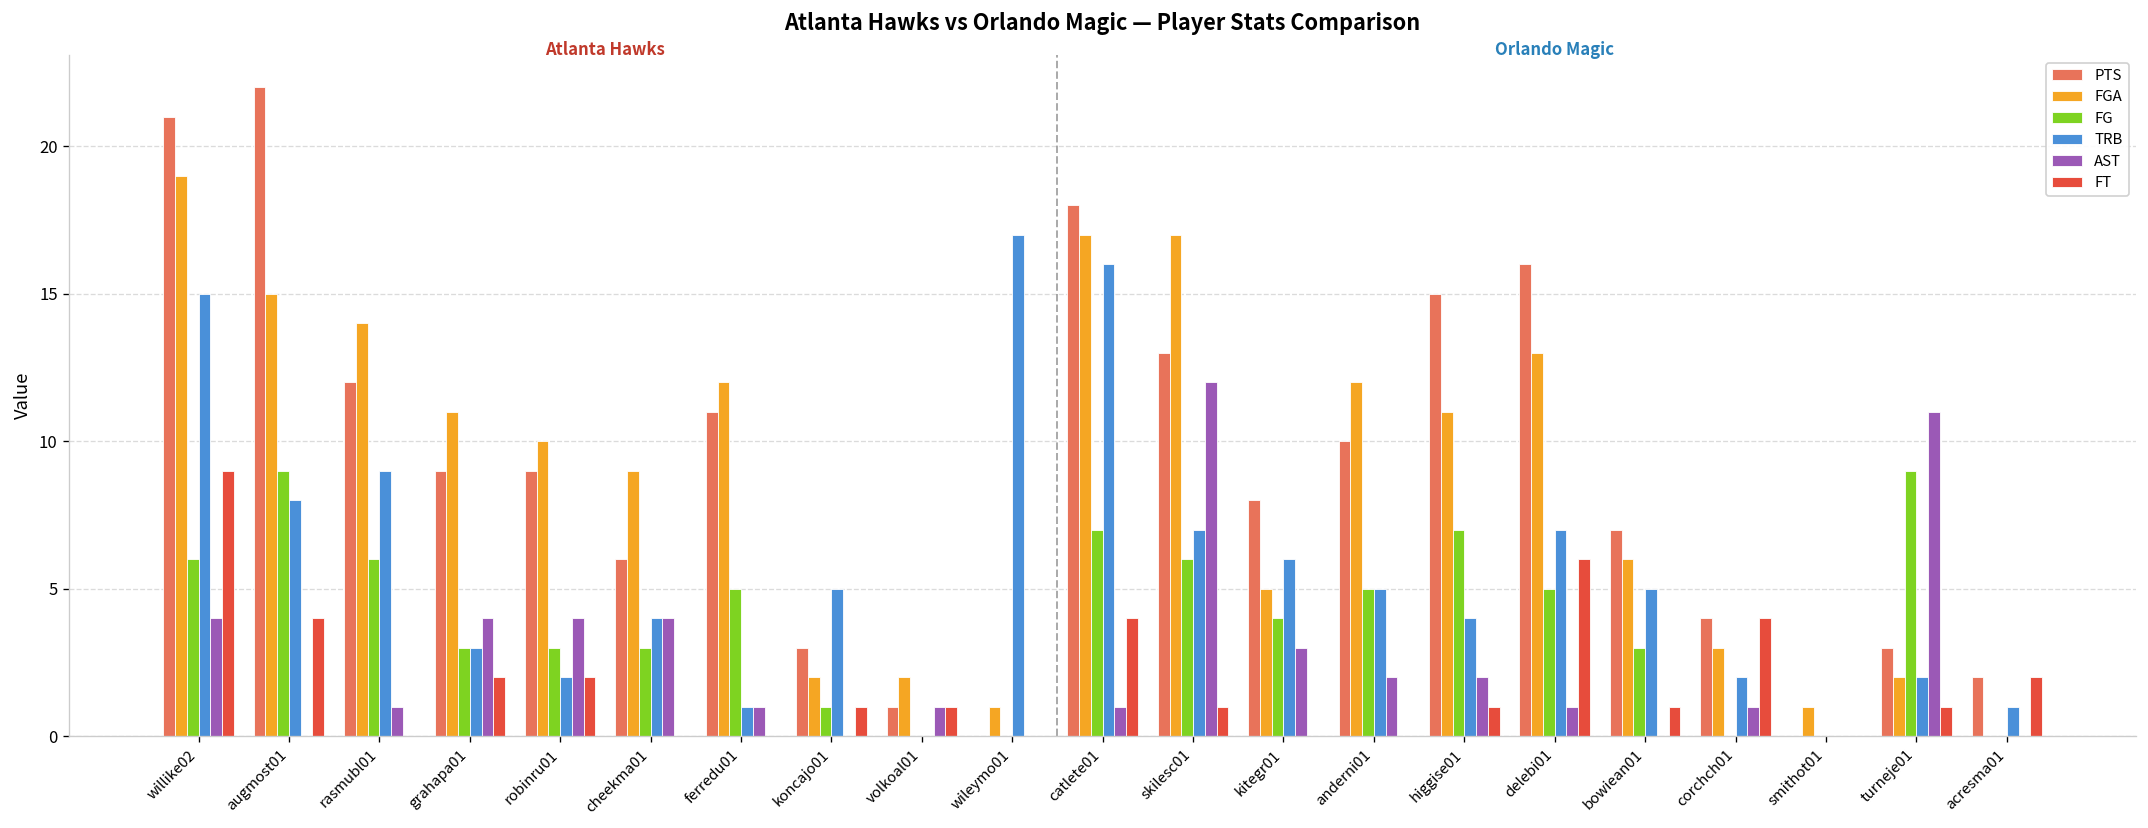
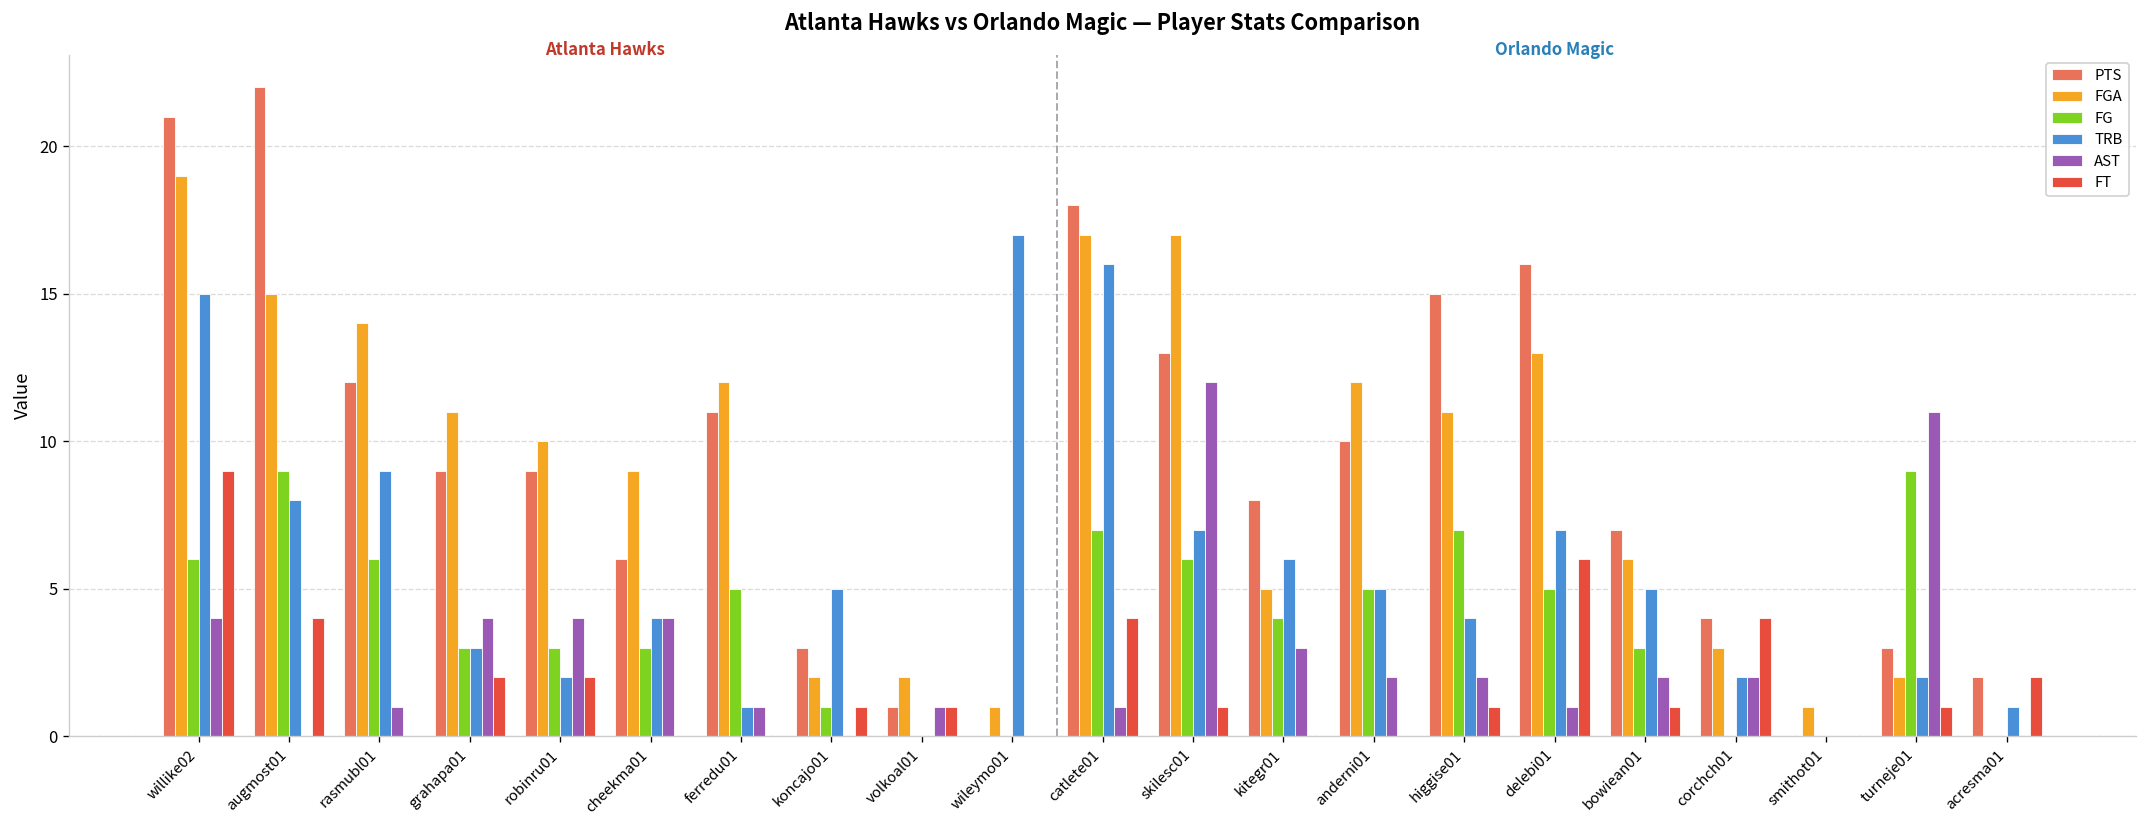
  {
    "FGA": {
      "willike02": 19,
      "augmost01": 15,
      "rasmubl01": 14,
      "grahapa01": 11,
      "robinru01": 10,
      "cheekma01": 9,
      "ferredu01": 12,
      "koncajo01": 2,
      "volkoal01": 2,
      "wileymo01": 1,
      "catlete01": 17,
      "skilesc01": 17,
      "kitegr01": 5,
      "anderni01": 12,
      "higgise01": 11,
      "delebi01": 13,
      "bowiean01": 6,
      "corchch01": 3,
      "smithot01": 1,
      "turneje01": 2,
      "acresma01": 0
    },
    "FG": {
      "willike02": 6,
      "augmost01": 9,
      "rasmubl01": 6,
      "grahapa01": 3,
      "robinru01": 3,
      "cheekma01": 3,
      "ferredu01": 5,
      "koncajo01": 1,
      "volkoal01": 0,
      "wileymo01": 0,
      "catlete01": 7,
      "skilesc01": 6,
      "kitegr01": 4,
      "anderni01": 5,
      "higgise01": 7,
      "delebi01": 5,
      "bowiean01": 3,
      "corchch01": 0,
      "smithot01": 0,
      "turneje01": 9,
      "acresma01": 0
    },
    "TRB": {
      "willike02": 15,
      "augmost01": 8,
      "rasmubl01": 9,
      "grahapa01": 3,
      "robinru01": 2,
      "cheekma01": 4,
      "ferredu01": 1,
      "koncajo01": 5,
      "volkoal01": 0,
      "wileymo01": 17,
      "catlete01": 16,
      "skilesc01": 7,
      "kitegr01": 6,
      "anderni01": 5,
      "higgise01": 4,
      "delebi01": 7,
      "bowiean01": 5,
      "corchch01": 2,
      "smithot01": 0,
      "turneje01": 2,
      "acresma01": 1
    },
    "AST": {
      "willike02": 4,
      "augmost01": 0,
      "rasmubl01": 1,
      "grahapa01": 4,
      "robinru01": 4,
      "cheekma01": 4,
      "ferredu01": 1,
      "koncajo01": 0,
      "volkoal01": 1,
      "wileymo01": 0,
      "catlete01": 1,
      "skilesc01": 12,
      "kitegr01": 3,
      "anderni01": 2,
      "higgise01": 2,
      "delebi01": 1,
-     "bowiean01": 0,
-     "corchch01": 1,
+     "bowiean01": 2,
+     "corchch01": 2,
      "smithot01": 0,
      "turneje01": 11,
      "acresma01": 0
    }
  }
